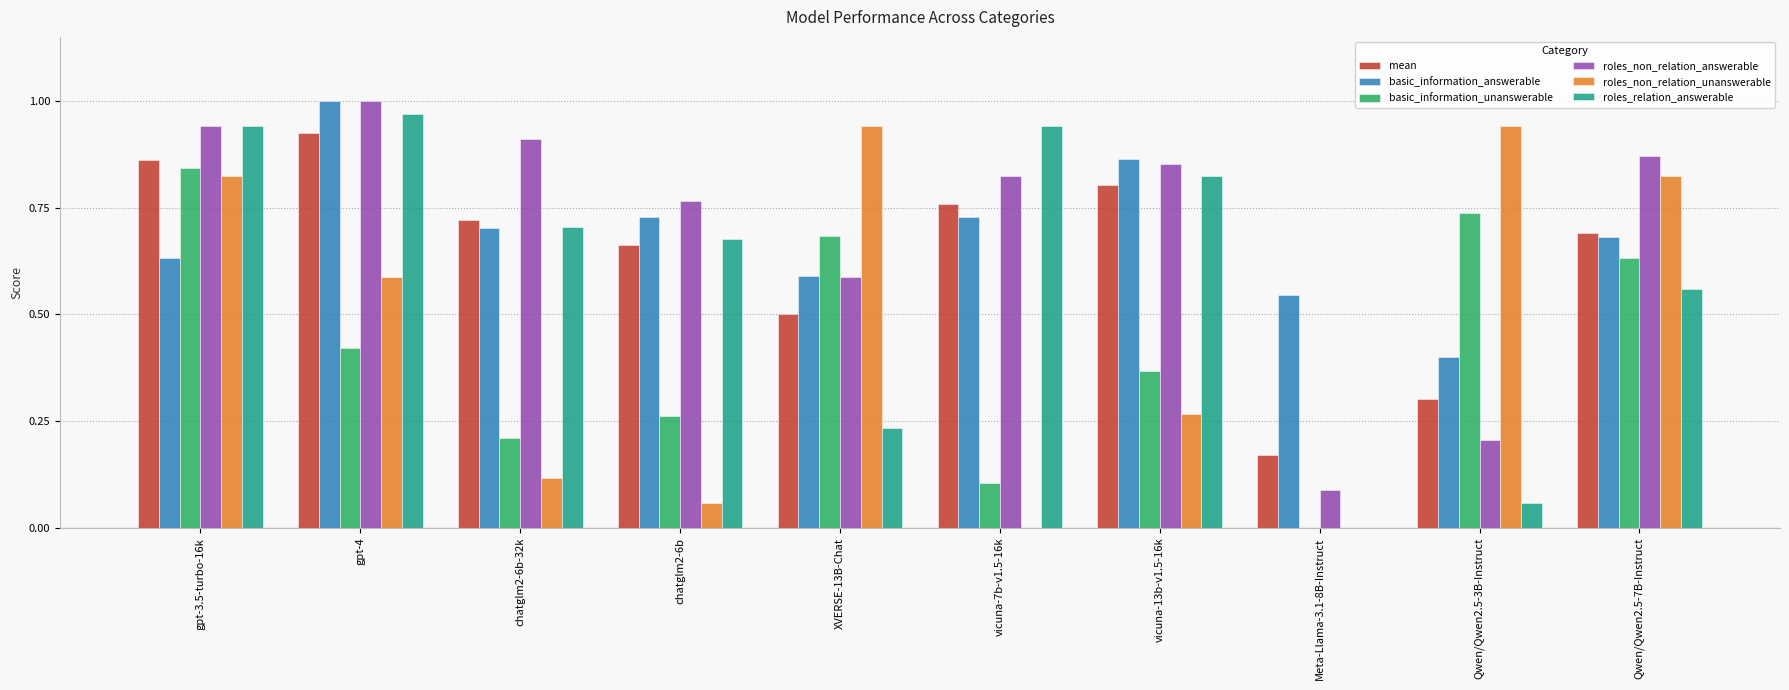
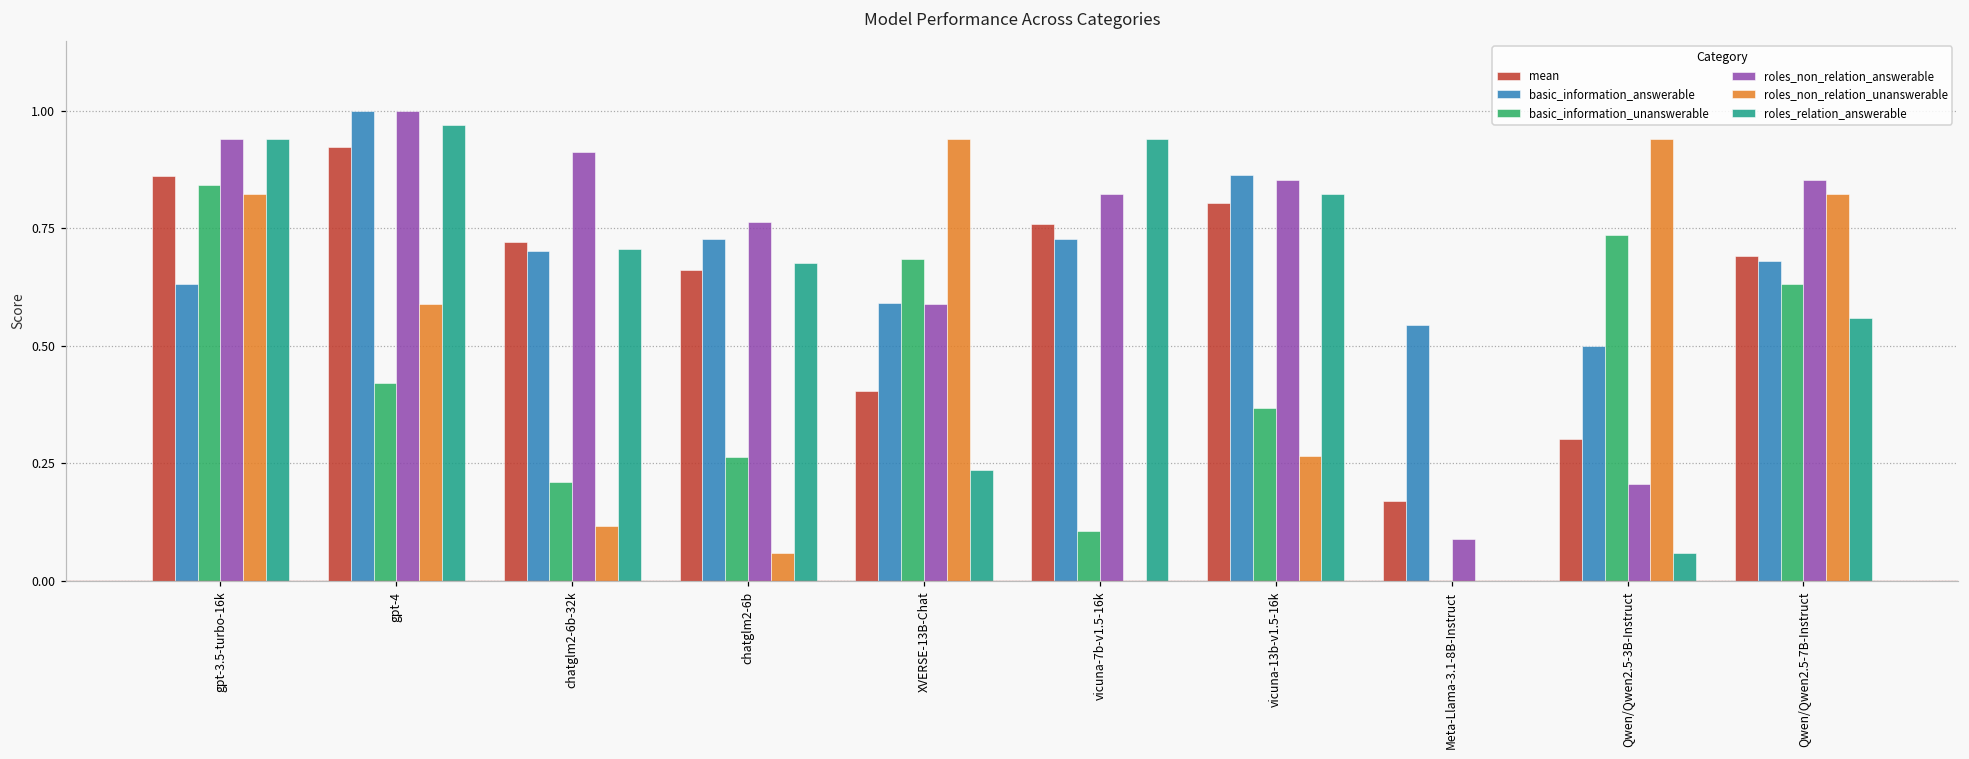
  {
    "mean": {
      "gpt-3.5-turbo-16k": 0.86,
      "gpt-4": 0.92,
      "chatglm2-6b-32k": 0.72,
      "chatglm2-6b": 0.66,
-     "XVERSE-13B-Chat": 0.50,
+     "XVERSE-13B-Chat": 0.40,
      "vicuna-7b-v1.5-16k": 0.76,
      "vicuna-13b-v1.5-16k": 0.80,
      "Meta-Llama-3.1-8B-Instruct": 0.17,
      "Qwen/Qwen2.5-3B-Instruct": 0.30,
      "Qwen/Qwen2.5-7B-Instruct": 0.69
    },
    "basic_information_answerable": {
      "gpt-3.5-turbo-16k": 0.63,
      "gpt-4": 1.0,
      "chatglm2-6b-32k": 0.7,
      "chatglm2-6b": 0.73,
      "XVERSE-13B-Chat": 0.59,
      "vicuna-7b-v1.5-16k": 0.73,
      "vicuna-13b-v1.5-16k": 0.86,
      "Meta-Llama-3.1-8B-Instruct": 0.55,
-     "Qwen/Qwen2.5-3B-Instruct": 0.4,
+     "Qwen/Qwen2.5-3B-Instruct": 0.5,
      "Qwen/Qwen2.5-7B-Instruct": 0.68
    },
    "roles_non_relation_answerable": {
      "gpt-3.5-turbo-16k": 0.94,
      "gpt-4": 1.00,
      "chatglm2-6b-32k": 0.91,
      "chatglm2-6b": 0.76,
      "XVERSE-13B-Chat": 0.59,
      "vicuna-7b-v1.5-16k": 0.82,
      "vicuna-13b-v1.5-16k": 0.85,
      "Meta-Llama-3.1-8B-Instruct": 0.09,
      "Qwen/Qwen2.5-3B-Instruct": 0.21,
-     "Qwen/Qwen2.5-7B-Instruct": 0.87
+     "Qwen/Qwen2.5-7B-Instruct": 0.85
    },
    "roles_non_relation_unanswerable": {
      "gpt-3.5-turbo-16k": 0.82,
      "gpt-4": 0.59,
      "chatglm2-6b-32k": 0.12,
      "chatglm2-6b": 0.06,
      "XVERSE-13B-Chat": 0.94,
      "vicuna-7b-v1.5-16k": 0.00,
      "vicuna-13b-v1.5-16k": 0.27,
      "Meta-Llama-3.1-8B-Instruct": 0.00,
      "Qwen/Qwen2.5-3B-Instruct": 0.94,
      "Qwen/Qwen2.5-7B-Instruct": 0.82
    }
  }
